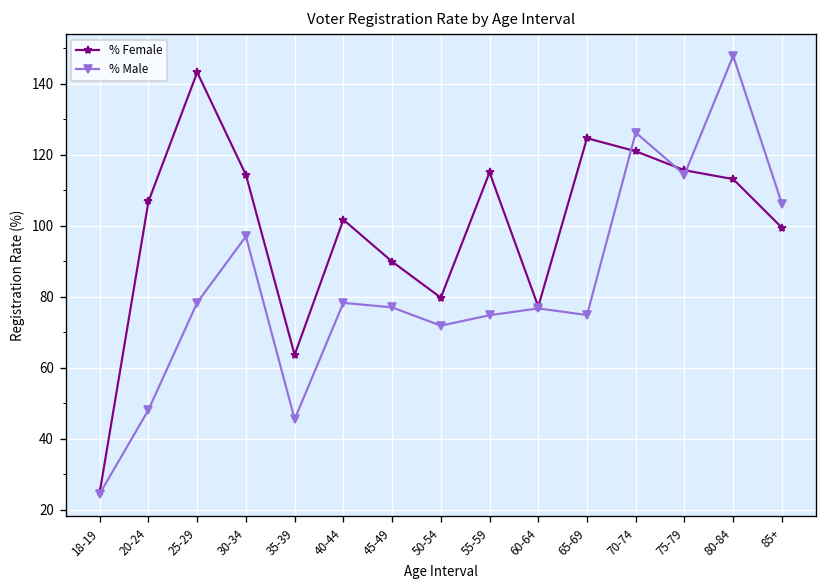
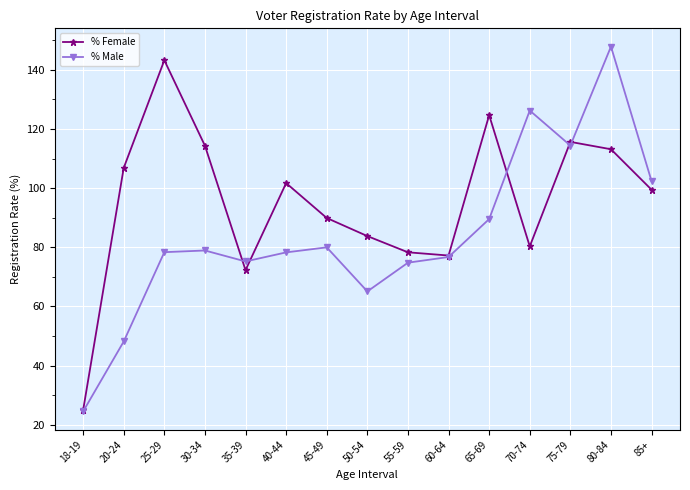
  {
    "% Female": {
      "20-24": 107,
      "25-29": 143,
      "30-34": 114,
-     "35-39": 64,
+     "35-39": 72,
      "40-44": 102,
      "45-49": 90,
-     "50-54": 80,
-     "55-59": 115,
+     "50-54": 84,
+     "55-59": 78,
      "65-69": 125,
-     "70-74": 121,
+     "70-74": 80,
      "75-79": 116,
      "80-84": 113,
      "85+": 99
    },
    "% Male": {
      "20-24": 48,
      "25-29": 78,
-     "30-34": 97,
-     "35-39": 46,
+     "30-34": 79,
+     "35-39": 75,
      "40-44": 78,
-     "45-49": 77,
-     "50-54": 72,
+     "45-49": 80,
+     "50-54": 65,
      "55-59": 75,
-     "65-69": 75,
+     "65-69": 90,
      "70-74": 126,
      "75-79": 114,
      "80-84": 148,
-     "85+": 106
+     "85+": 102
    }
  }
